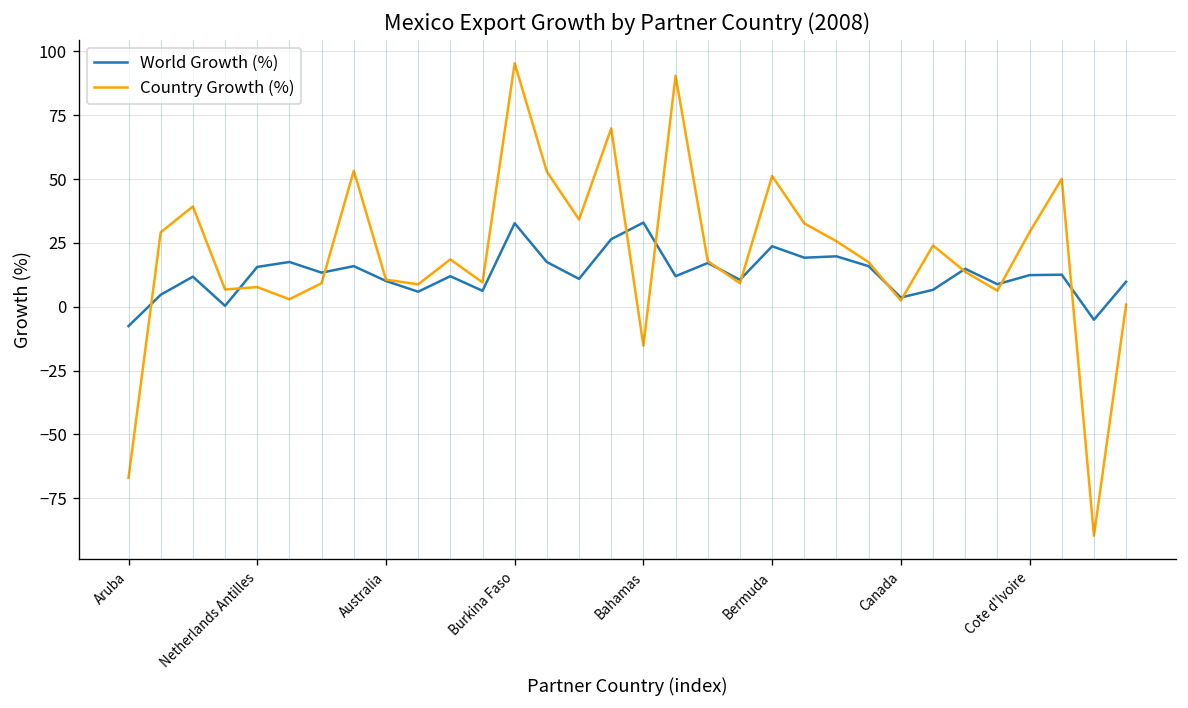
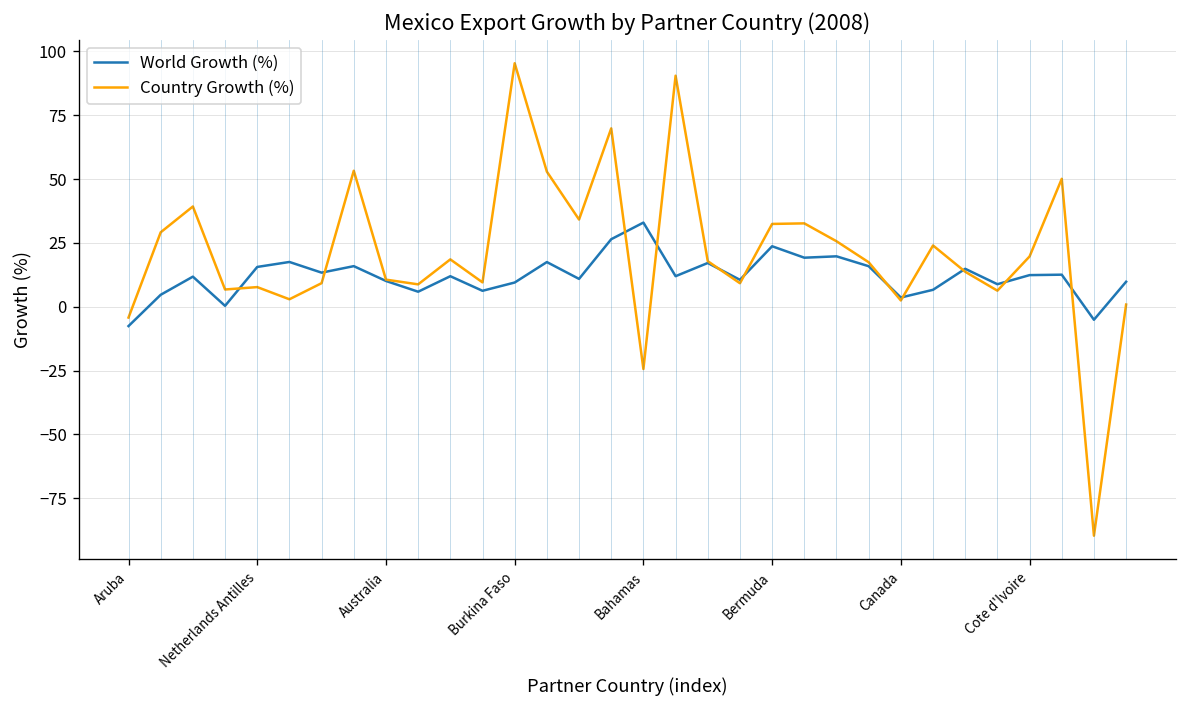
  {
    "World Growth (%)": {
      "Aruba": -8,
      "Netherlands Antilles": 16,
-     "Burkina Faso": 33,
+     "Burkina Faso": 10,
      "Bahamas": 33,
      "Bermuda": 24,
      "Cote d'Ivoire": 12
    },
    "Country Growth (%)": {
-     "Aruba": -67,
+     "Aruba": -4,
      "Netherlands Antilles": 8,
      "Burkina Faso": 95,
-     "Bahamas": -15,
-     "Bermuda": 51,
-     "Cote d'Ivoire": 29
+     "Bahamas": -24,
+     "Bermuda": 32,
+     "Cote d'Ivoire": 20
    }
  }
